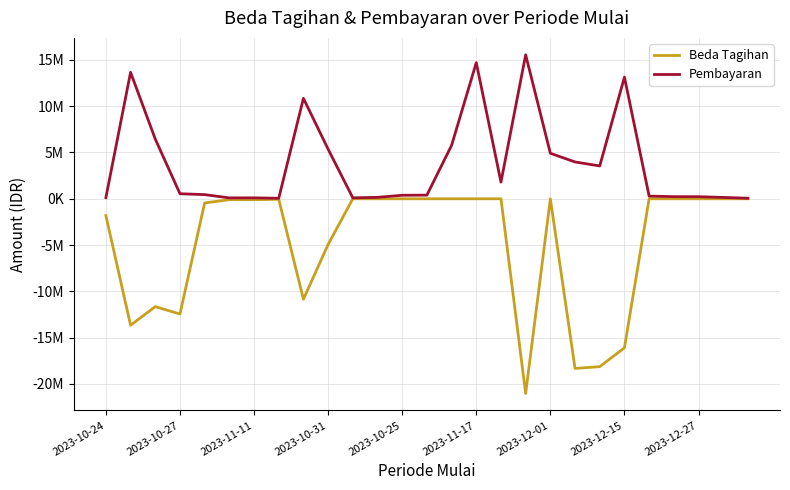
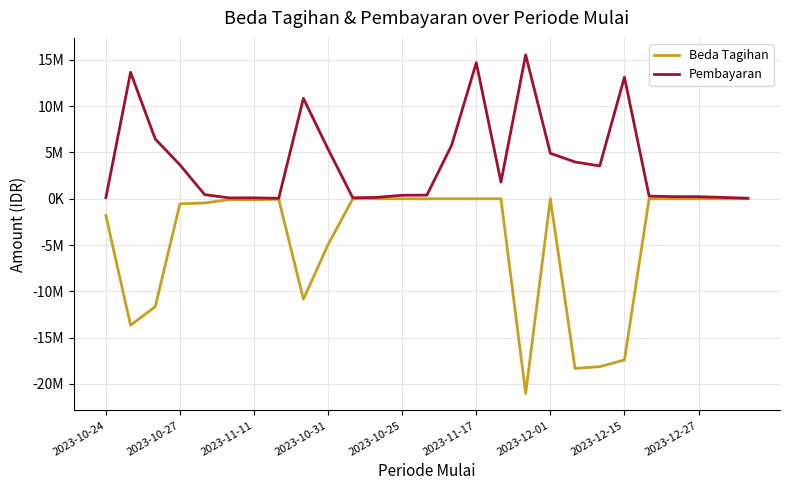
  {
    "Beda Tagihan": {
      "2023-10-24": -2000000,
-     "2023-10-27": -12000000,
+     "2023-10-27": -1000000,
      "2023-10-31": -5000000,
      "2023-10-25": 0,
-     "2023-12-15": -16000000
+     "2023-12-15": -17000000
    },
    "Pembayaran": {
      "2023-10-24": 0,
-     "2023-10-27": 1000000,
+     "2023-10-27": 4000000,
      "2023-10-31": 5000000,
      "2023-10-25": 0,
      "2023-12-15": 13000000
    }
  }
